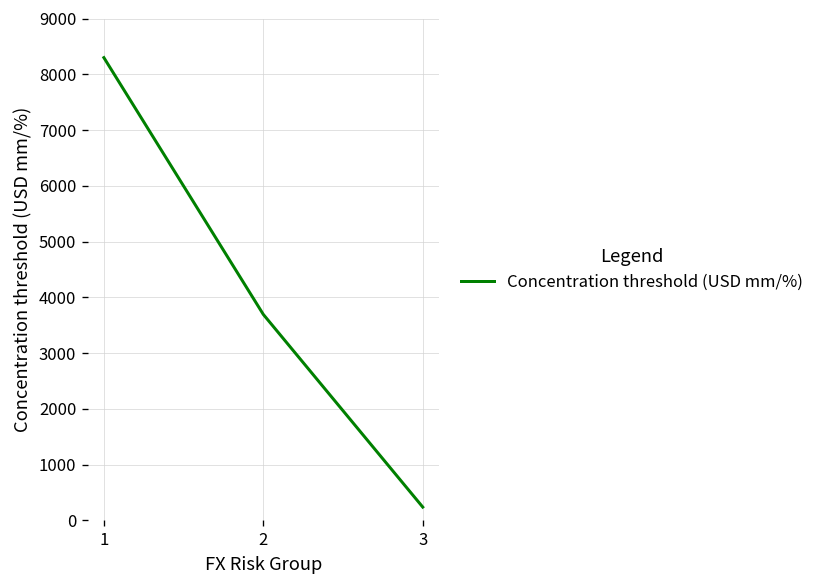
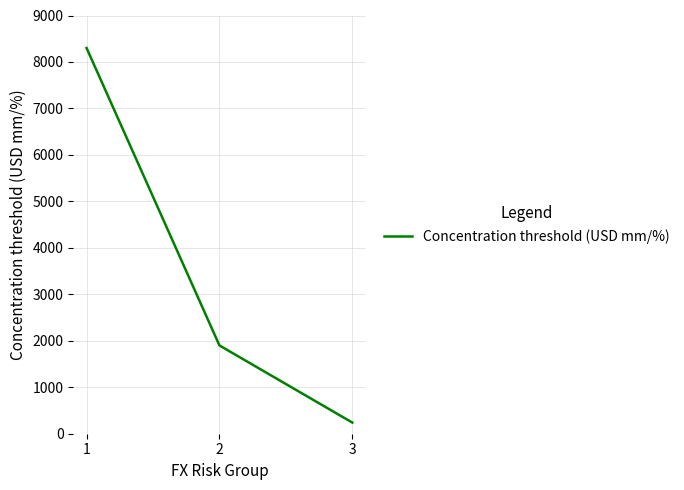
  {
    "1": 8300,
-   "2": 3700,
+   "2": 1900,
    "3": 200
  }
